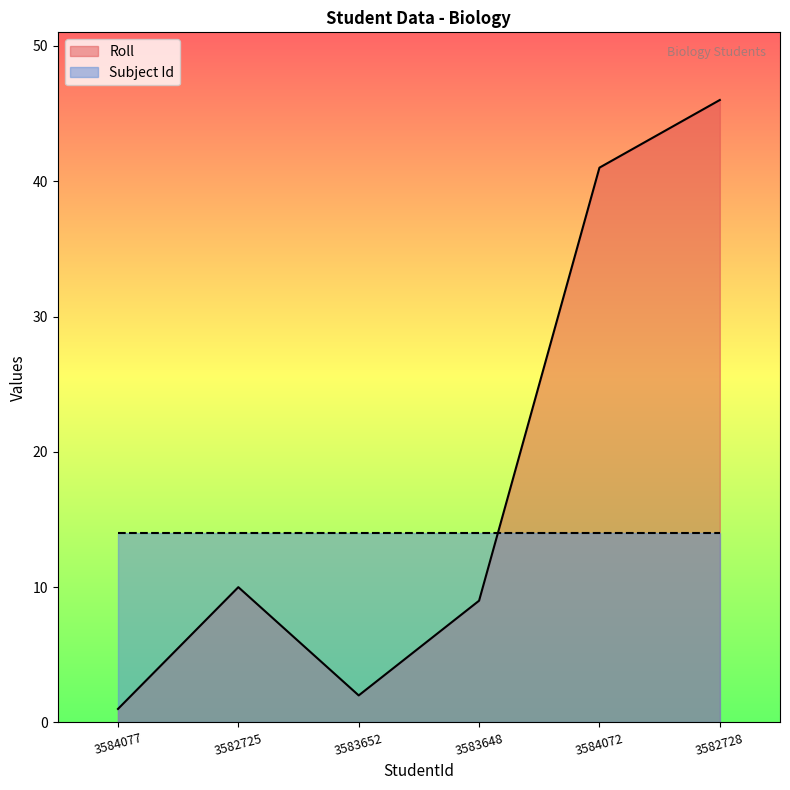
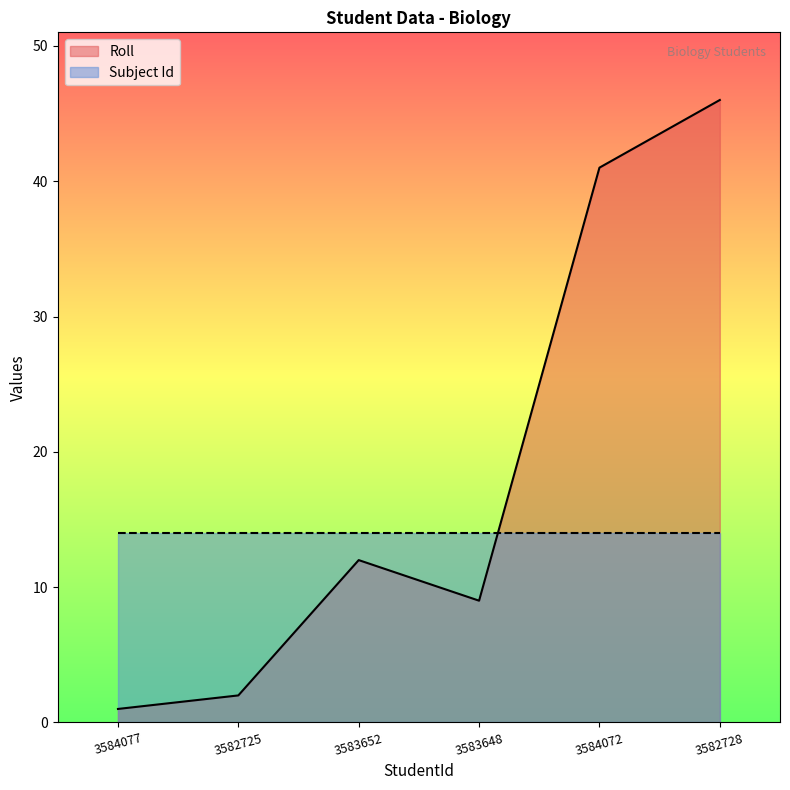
  {
    "Roll": {
      "3584077": 1,
-     "3582725": 10,
-     "3583652": 2,
+     "3582725": 2,
+     "3583652": 12,
      "3583648": 9,
      "3584072": 41,
      "3582728": 46
    },
    "Subject Id": {
      "3584077": 14,
      "3582725": 14,
      "3583652": 14,
      "3583648": 14,
      "3584072": 14,
      "3582728": 14
    }
  }
